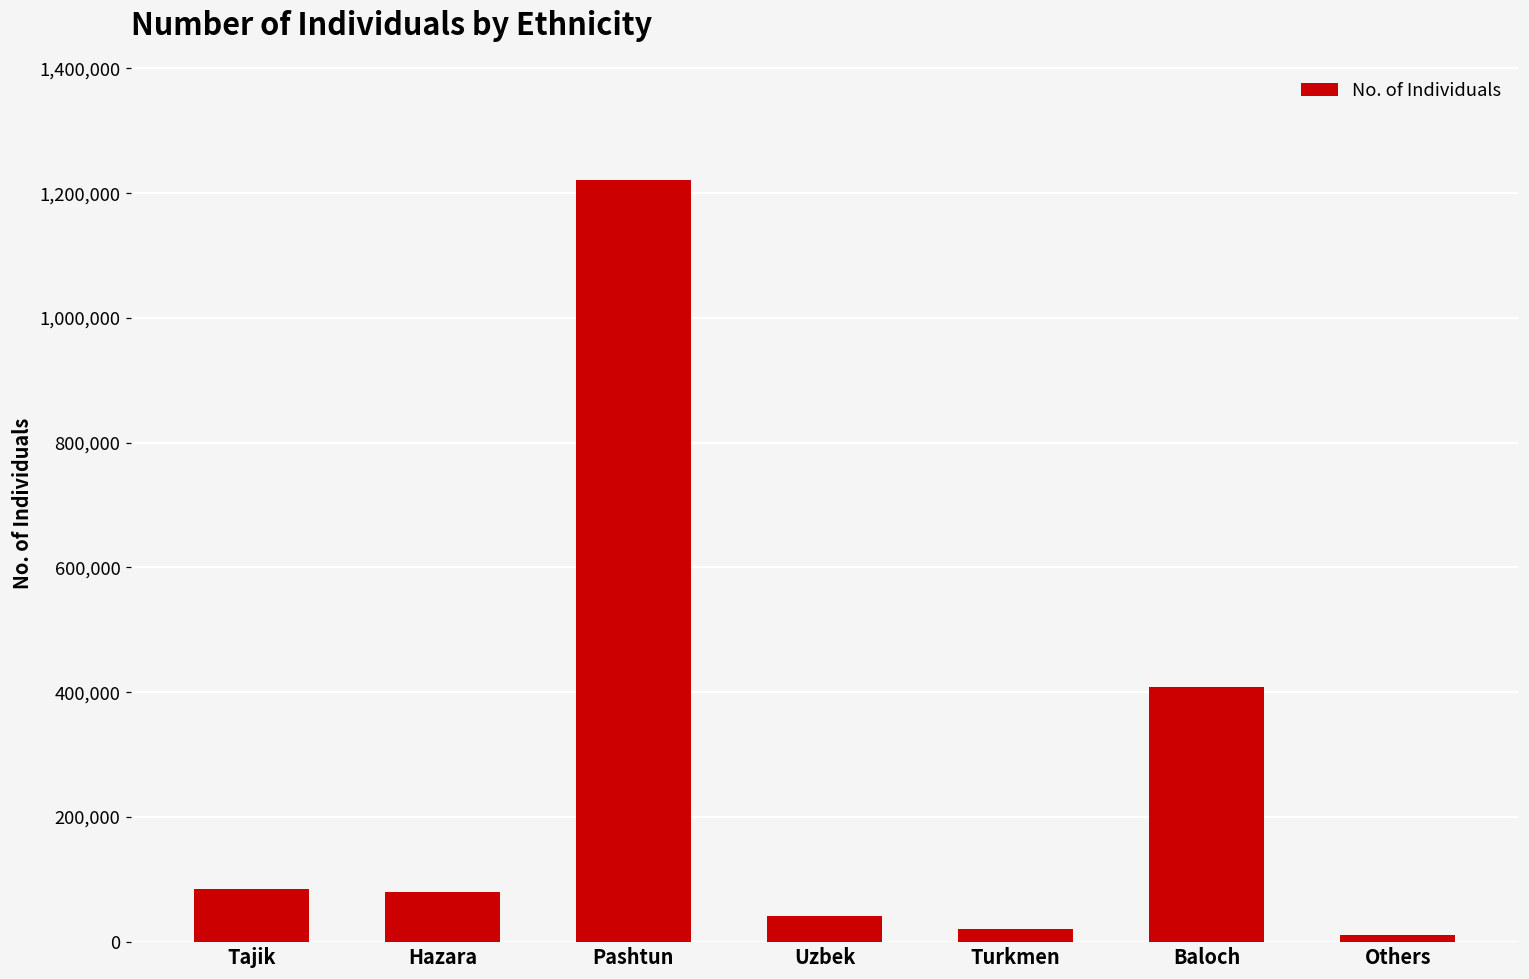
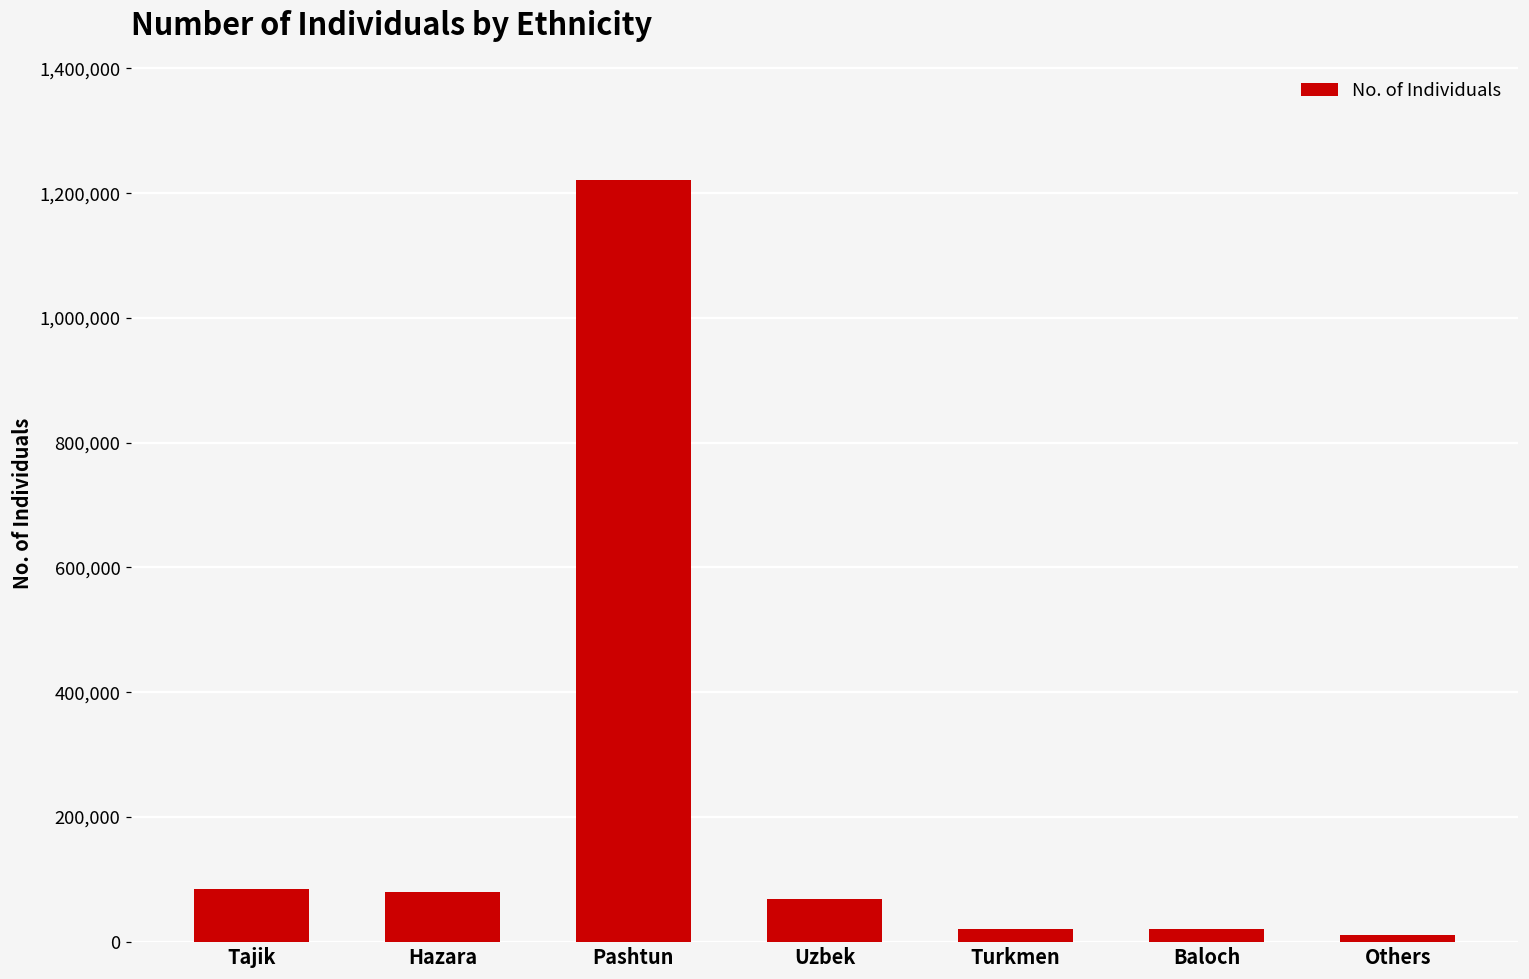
  {
    "Tajik": "80,000",
    "Hazara": "80,000",
    "Pashtun": "1,220,000",
-   "Uzbek": "40,000",
+   "Uzbek": "70,000",
    "Turkmen": "20,000",
-   "Baloch": "410,000",
+   "Baloch": "20,000",
    "Others": "10,000"
  }
